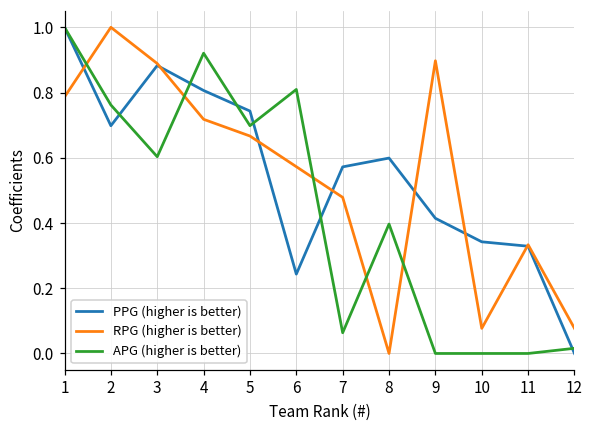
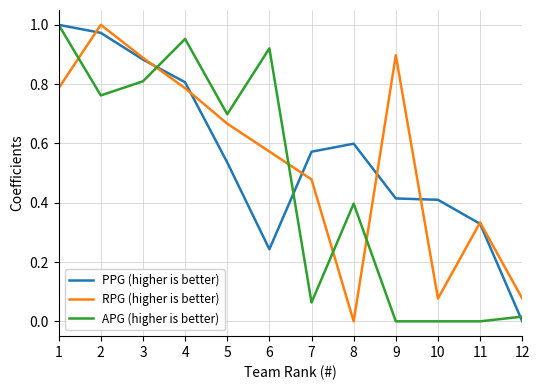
  {
    "PPG (higher is better)": {
-     "2": 0.70,
+     "2": 0.97,
      "4": 0.81,
-     "5": 0.74,
+     "5": 0.54,
      "6": 0.24,
      "7": 0.57,
      "8": 0.60,
      "9": 0.41,
-     "10": 0.34,
+     "10": 0.41,
      "12": 0.00
    },
    "RPG (higher is better)": {
      "1": 0.79,
      "2": 1.00,
-     "4": 0.72,
+     "4": 0.79,
      "5": 0.67,
      "6": 0.57,
      "7": 0.48,
      "8": 0.00,
      "9": 0.90,
      "10": 0.08,
      "12": 0.08
    },
    "APG (higher is better)": {
      "2": 0.76,
-     "3": 0.60,
-     "4": 0.92,
+     "3": 0.81,
+     "4": 0.95,
      "5": 0.70,
-     "6": 0.81,
+     "6": 0.92,
      "7": 0.06,
      "8": 0.40,
      "9": 0.00,
      "10": 0.00,
      "11": 0.00,
      "12": 0.02
    }
  }
